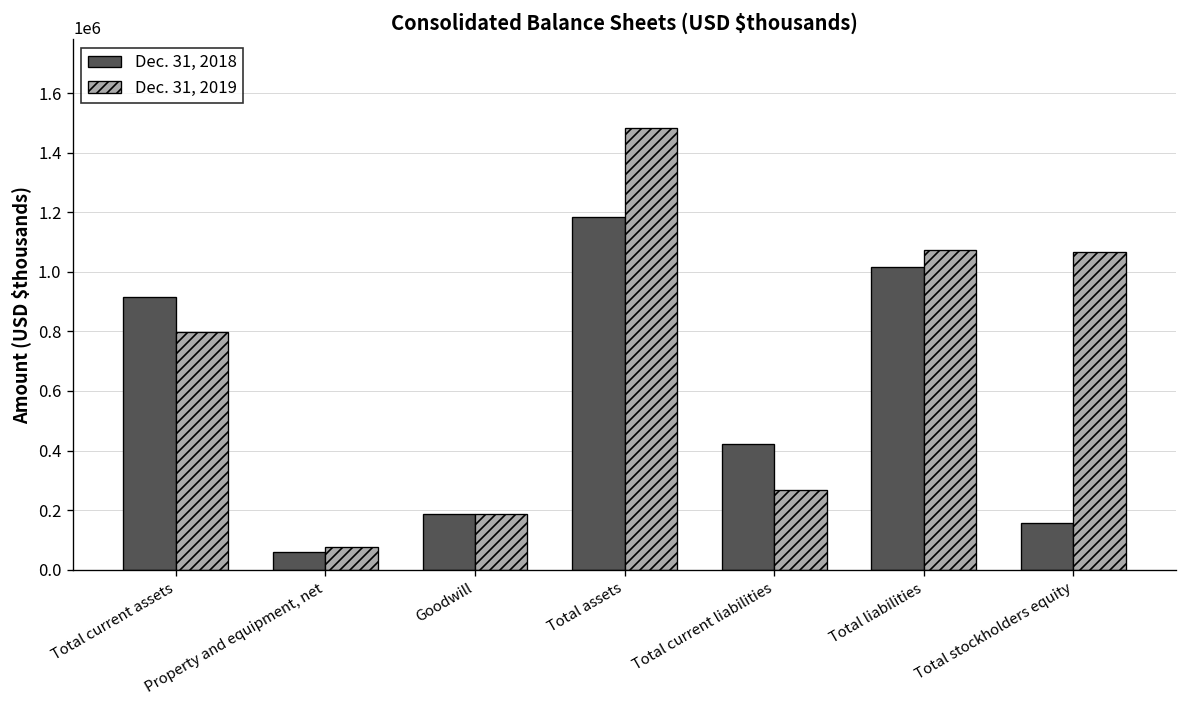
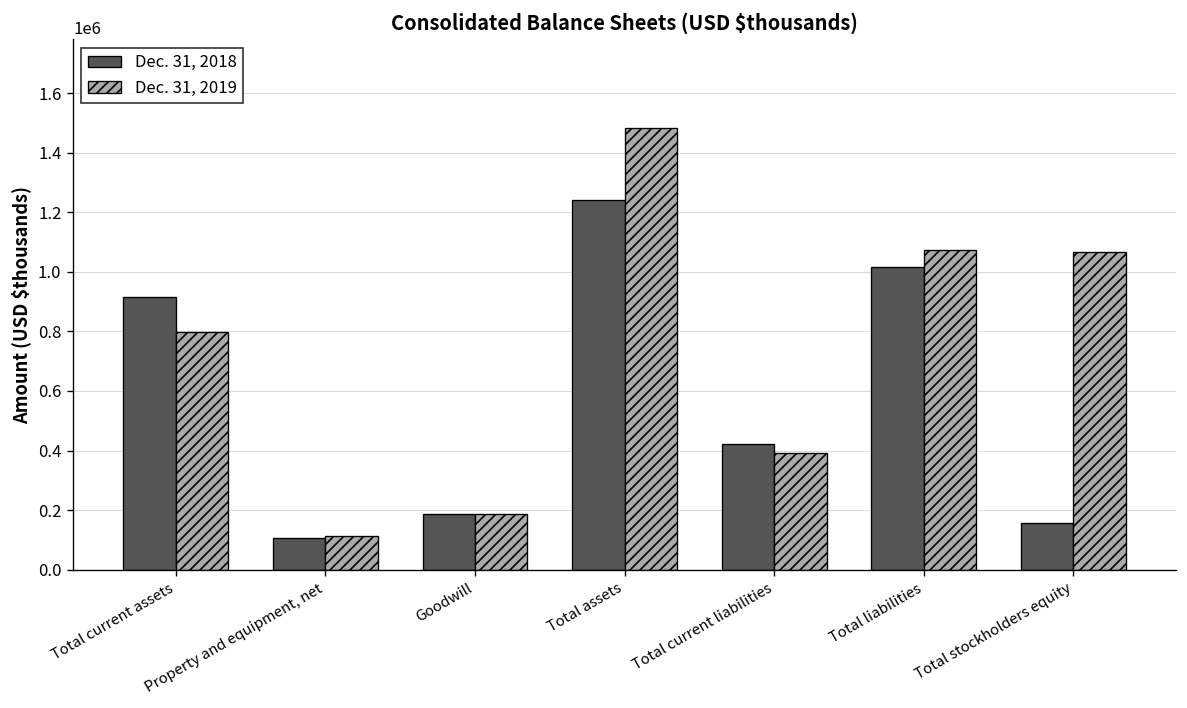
  {
    "Dec. 31, 2018": {
      "Total current assets": 920000,
-     "Property and equipment, net": 60000,
+     "Property and equipment, net": 110000,
      "Goodwill": 190000,
-     "Total assets": 1180000,
+     "Total assets": 1240000,
      "Total current liabilities": 420000,
      "Total liabilities": 1020000,
      "Total stockholders equity": 160000
    },
    "Dec. 31, 2019": {
      "Total current assets": 800000,
-     "Property and equipment, net": 80000,
+     "Property and equipment, net": 110000,
      "Goodwill": 190000,
      "Total assets": 1480000,
-     "Total current liabilities": 270000,
+     "Total current liabilities": 390000,
      "Total liabilities": 1070000,
      "Total stockholders equity": 1070000
    }
  }
